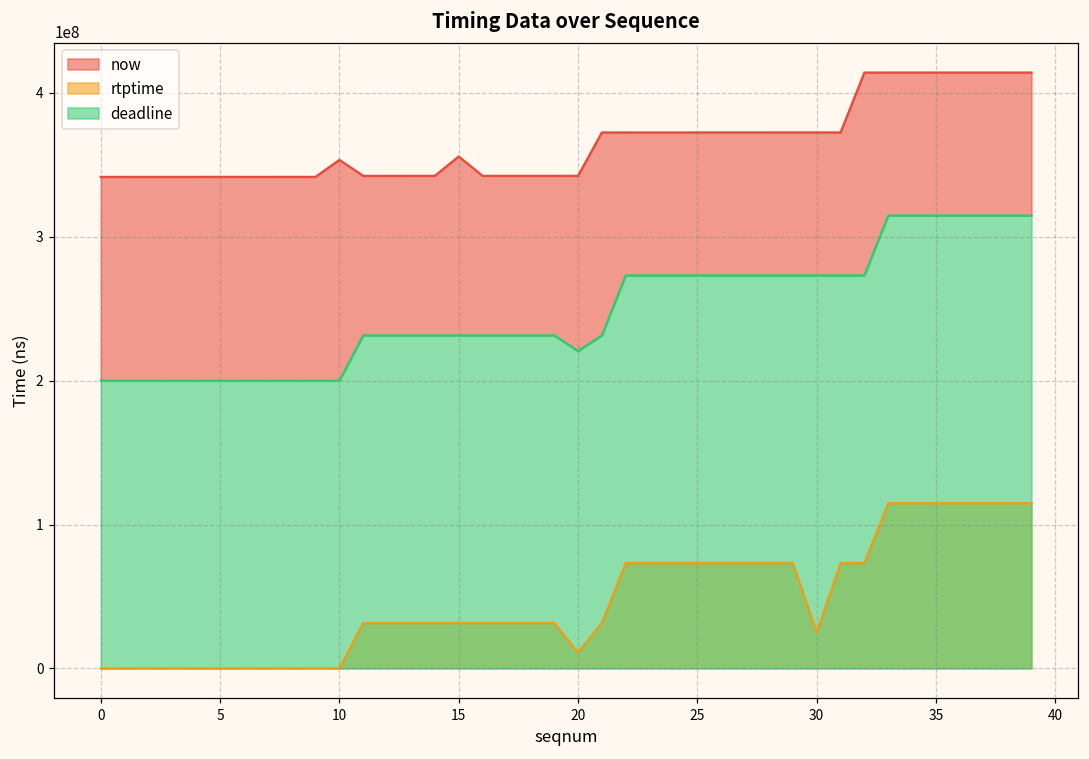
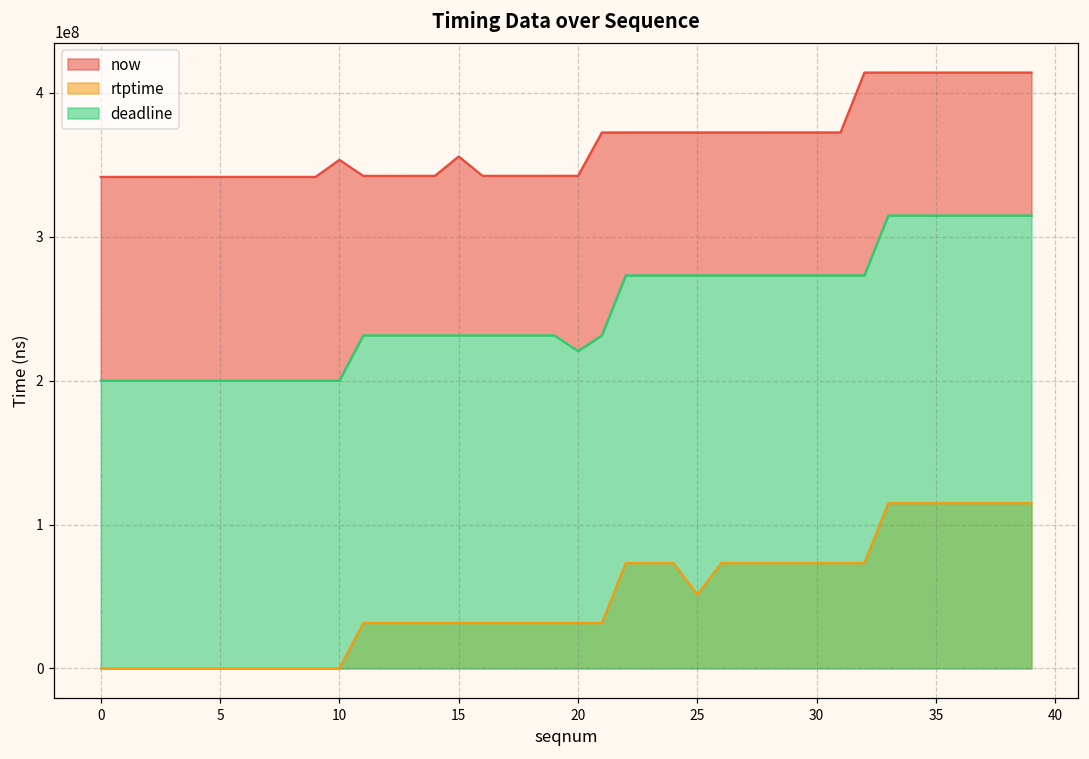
  {
    "now": {
      "0": 142000000,
      "5": 142000000,
      "10": 153000000,
      "15": 124000000,
      "20": 122000000,
      "25": 99000000,
      "30": 99000000,
      "35": 99000000
    },
    "rtptime": {
      "0": 0,
      "5": 0,
      "10": 0,
      "15": 32000000,
-     "20": 11000000,
-     "25": 73000000,
-     "30": 25000000,
+     "20": 32000000,
+     "25": 51000000,
+     "30": 73000000,
      "35": 115000000
    },
    "deadline": {
      "0": 200000000,
      "5": 200000000,
      "10": 200000000,
      "15": 232000000,
      "20": 221000000,
      "25": 273000000,
      "30": 273000000,
      "35": 315000000
    }
  }
